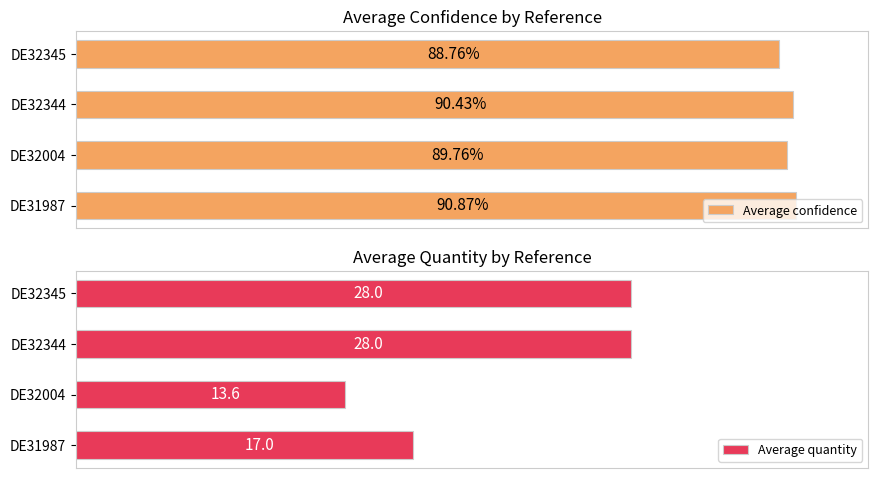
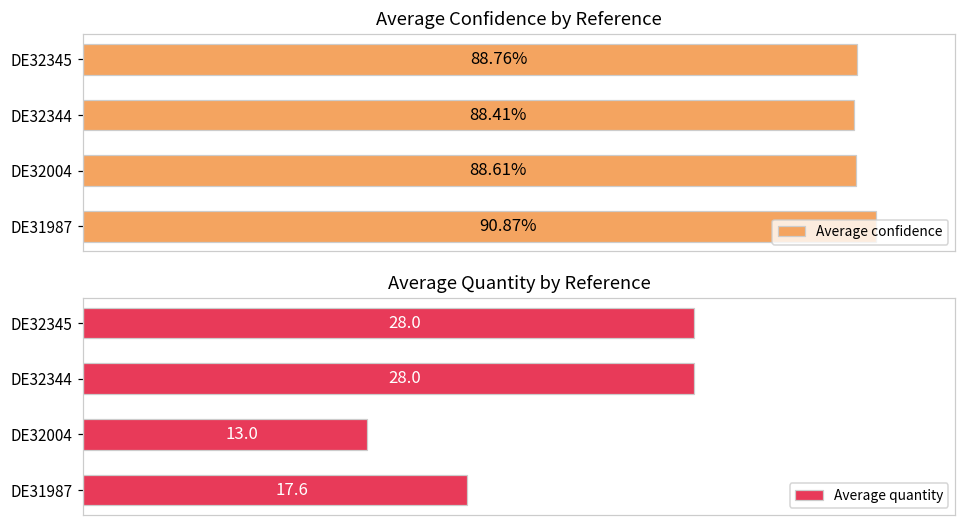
  {
    "Average Confidence by Reference": {
      "DE32345": "88.76%",
-     "DE32344": "90.43%",
-     "DE32004": "89.76%"
+     "DE32344": "88.41%",
+     "DE32004": "88.61%"
    },
    "Average Quantity by Reference": {
      "DE32345": "28.0",
      "DE32344": "28.0",
-     "DE32004": "13.6",
-     "DE31987": "17.0"
+     "DE32004": "13.0",
+     "DE31987": "17.6"
    }
  }
